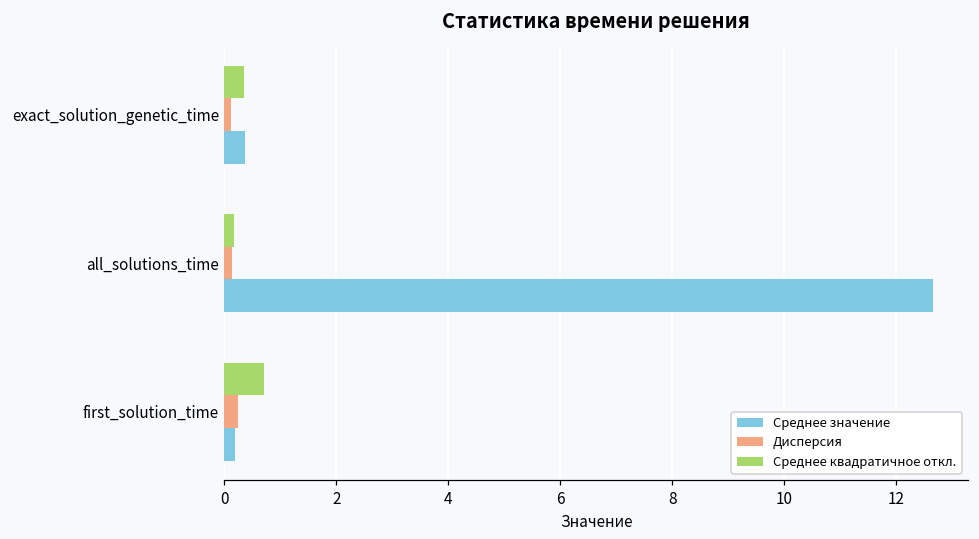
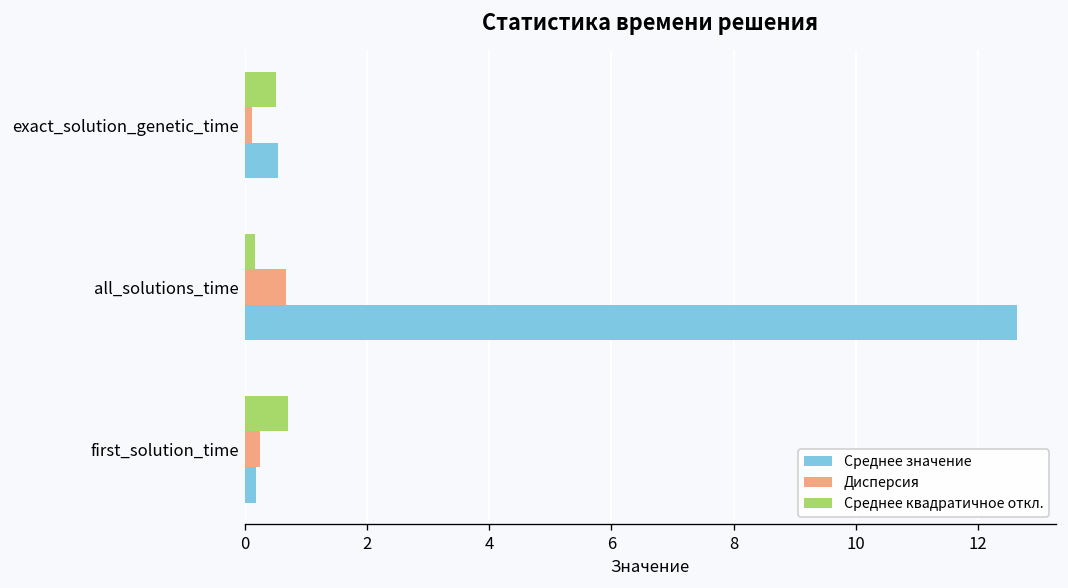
  {
    "Среднее значение": {
-     "exact_solution_genetic_time": 0.4,
+     "exact_solution_genetic_time": 0.5,
      "all_solutions_time": 12.6,
      "first_solution_time": 0.2
    },
    "Дисперсия": {
      "exact_solution_genetic_time": 0.1,
-     "all_solutions_time": 0.1,
+     "all_solutions_time": 0.7,
      "first_solution_time": 0.3
    },
    "Среднее квадратичное откл.": {
-     "exact_solution_genetic_time": 0.3,
+     "exact_solution_genetic_time": 0.5,
      "all_solutions_time": 0.2,
      "first_solution_time": 0.7
    }
  }
